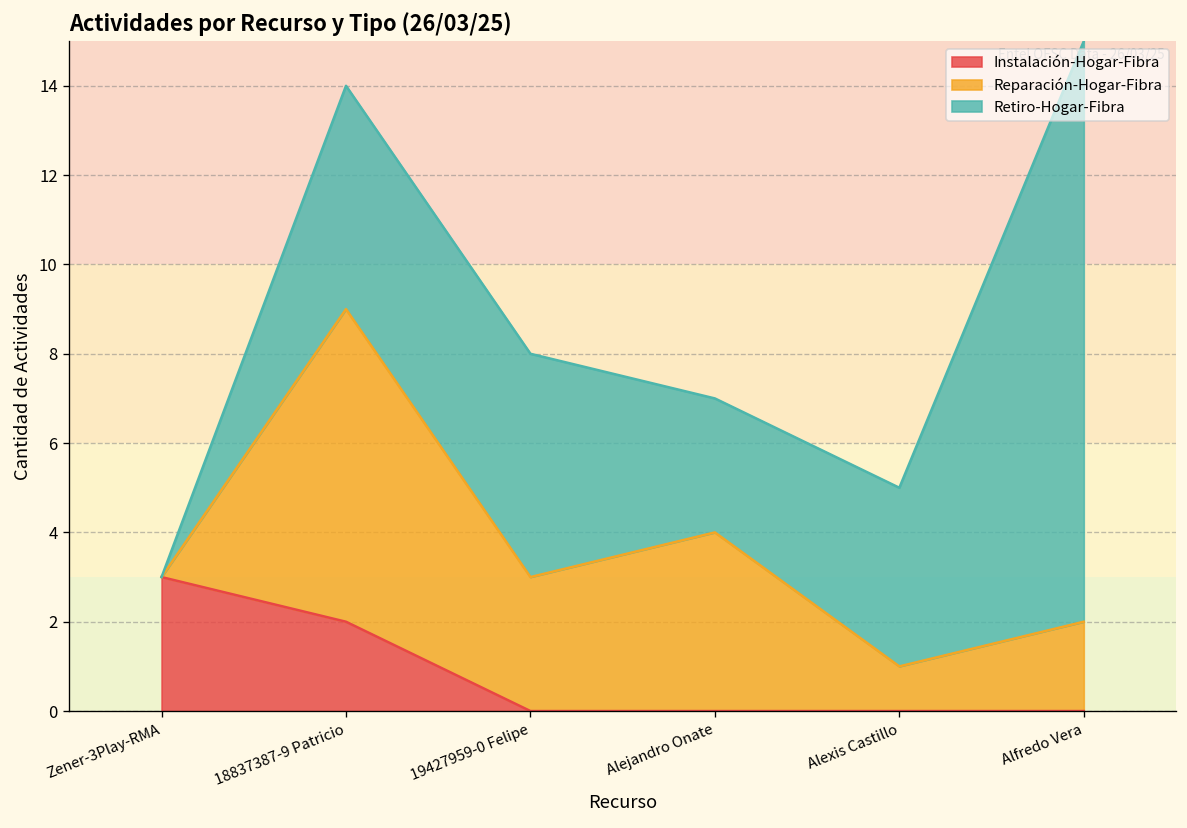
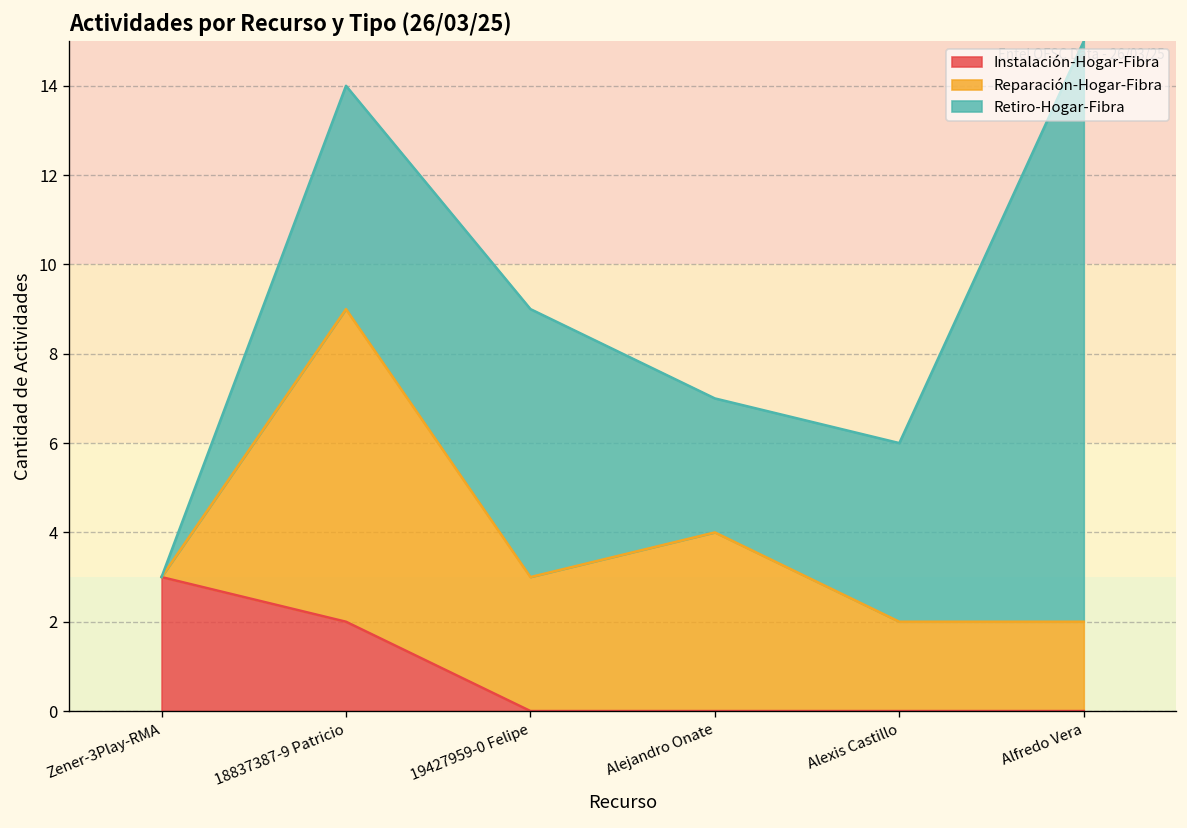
  {
    "Instalación-Hogar-Fibra": {
      "18837387-9 Patricio": 2,
      "19427959-0 Felipe": 0,
      "Alejandro Onate": 0,
      "Alexis Castillo": 0,
      "Alfredo Vera": 0
    },
    "Reparación-Hogar-Fibra": {
      "18837387-9 Patricio": 7,
      "19427959-0 Felipe": 3,
      "Alejandro Onate": 4,
-     "Alexis Castillo": 1,
+     "Alexis Castillo": 2,
      "Alfredo Vera": 2
    },
    "Retiro-Hogar-Fibra": {
      "18837387-9 Patricio": 5,
-     "19427959-0 Felipe": 5,
+     "19427959-0 Felipe": 6,
      "Alejandro Onate": 3,
      "Alexis Castillo": 4
    }
  }
